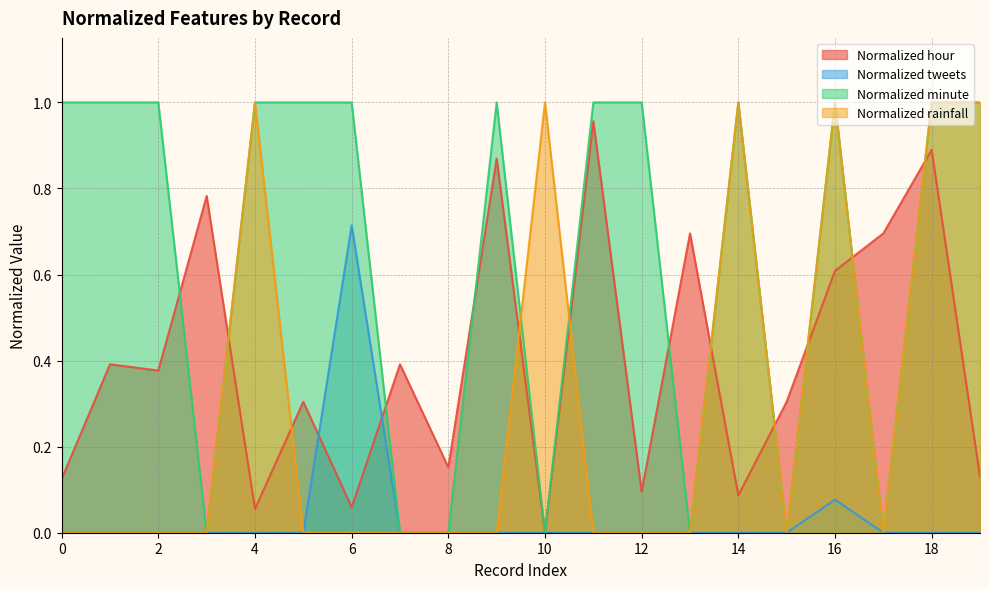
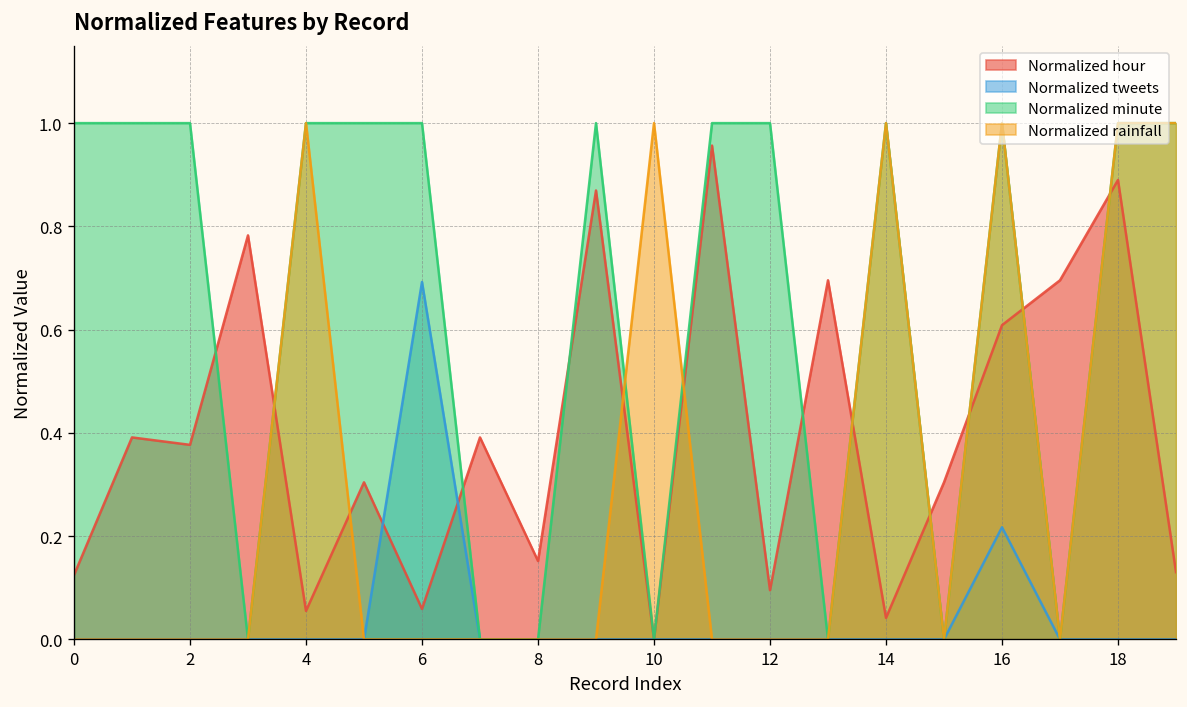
  {
    "Normalized hour": {
      "0": 0.12,
      "2": 0.38,
      "4": 0.06,
      "6": 0.06,
      "8": 0.15,
      "12": 0.10,
-     "14": 0.09,
+     "14": 0.04,
      "16": 0.61,
      "18": 0.89
    },
    "Normalized tweets": {
      "4": 0.00,
-     "6": 0.71,
+     "6": 0.69,
      "14": 0.00,
-     "16": 0.08,
+     "16": 0.22,
      "18": 0.00
    },
    "Normalized minute": {
      "0": 1.00,
      "2": 1.00,
      "6": 1.00,
      "12": 1.00
    },
    "Normalized rainfall": {
      "6": 0.00,
      "10": 1.00
    }
  }
